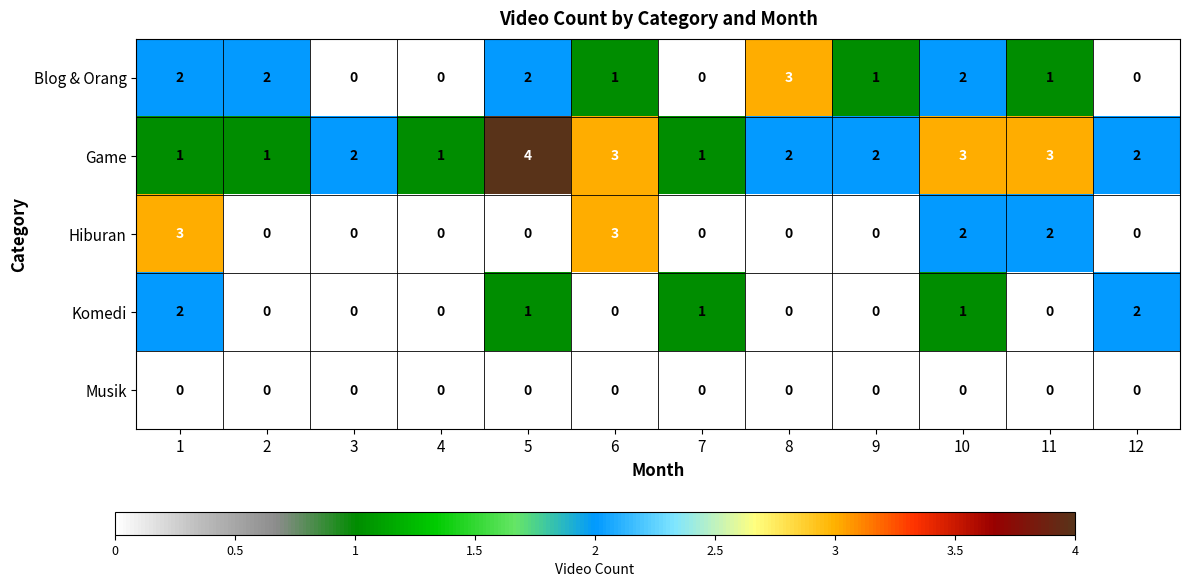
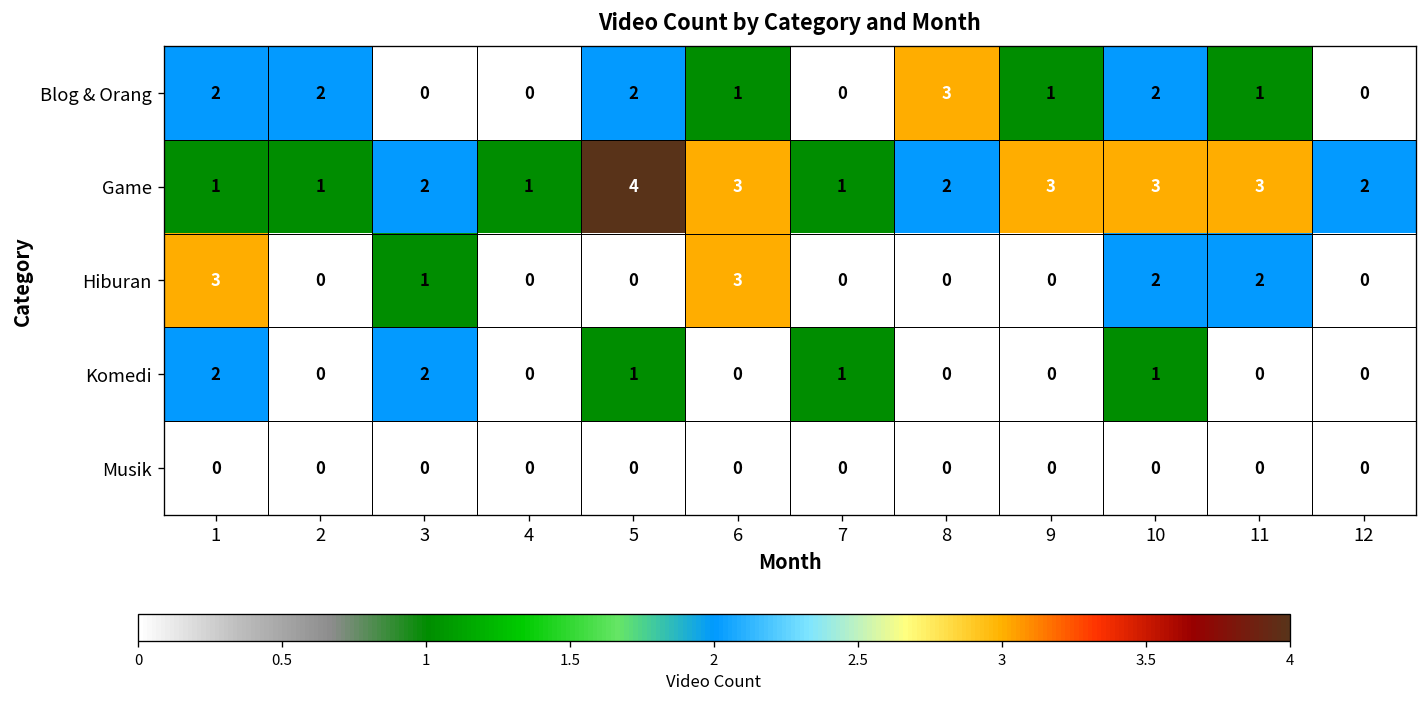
  {
    "Blog & Orang": {
      "1": 2,
      "2": 2,
      "3": 0,
      "4": 0,
      "5": 2,
      "6": 1,
      "7": 0,
      "8": 3,
      "9": 1,
      "10": 2,
      "11": 1,
      "12": 0
    },
    "Game": {
      "1": 1,
      "2": 1,
      "3": 2,
      "4": 1,
      "5": 4,
      "6": 3,
      "7": 1,
      "8": 2,
-     "9": 2,
+     "9": 3,
      "10": 3,
      "11": 3,
      "12": 2
    },
    "Hiburan": {
      "1": 3,
      "2": 0,
-     "3": 0,
+     "3": 1,
      "4": 0,
      "5": 0,
      "6": 3,
      "7": 0,
      "8": 0,
      "9": 0,
      "10": 2,
      "11": 2,
      "12": 0
    },
    "Komedi": {
      "1": 2,
      "2": 0,
-     "3": 0,
+     "3": 2,
      "4": 0,
      "5": 1,
      "6": 0,
      "7": 1,
      "8": 0,
      "9": 0,
      "10": 1,
      "11": 0,
-     "12": 2
+     "12": 0
    },
    "Musik": {
      "1": 0,
      "2": 0,
      "3": 0,
      "4": 0,
      "5": 0,
      "6": 0,
      "7": 0,
      "8": 0,
      "9": 0,
      "10": 0,
      "11": 0,
      "12": 0
    }
  }
